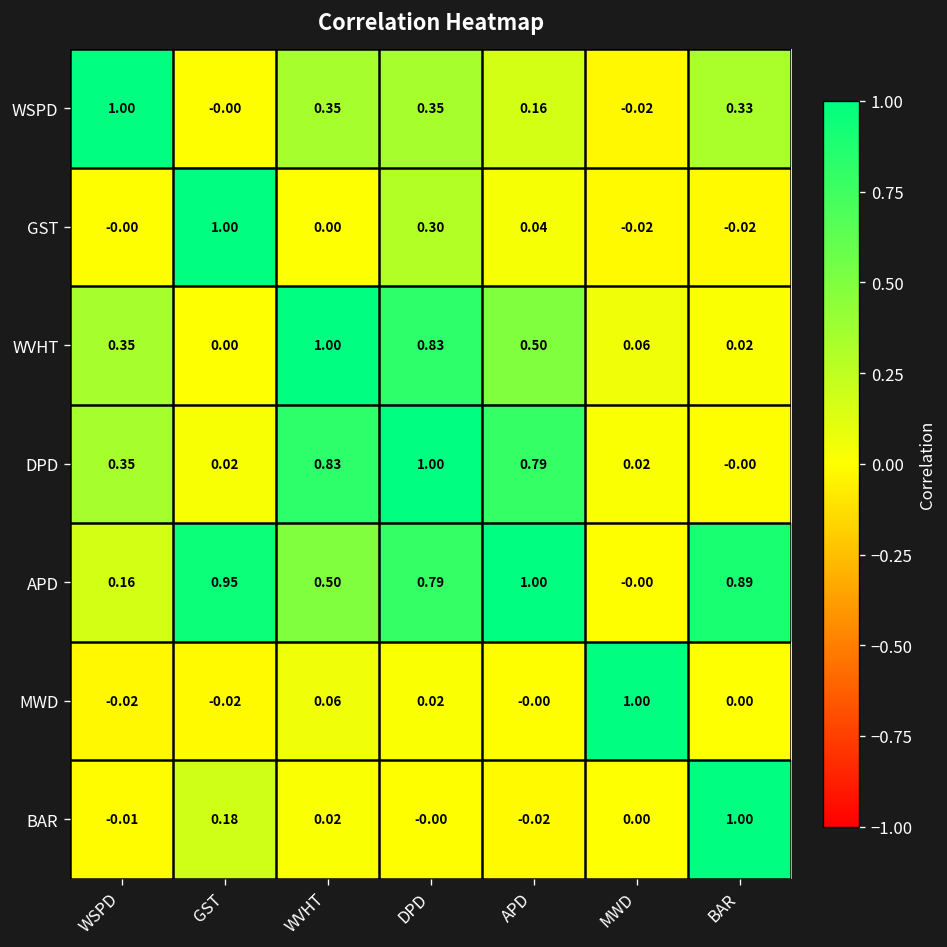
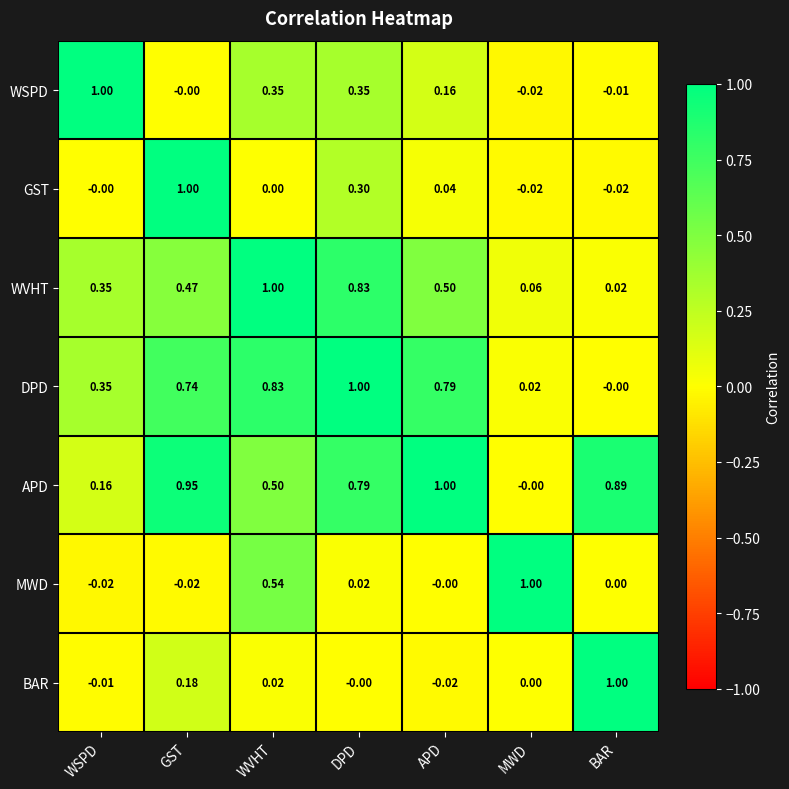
  {
    "WSPD": {
      "WSPD": 1.00,
      "GST": -0.00,
      "WVHT": 0.35,
      "DPD": 0.35,
      "APD": 0.16,
      "MWD": -0.02,
-     "BAR": 0.33
+     "BAR": -0.01
    },
    "GST": {
      "WSPD": -0.00,
      "GST": 1.00,
      "WVHT": 0.00,
      "DPD": 0.30,
      "APD": 0.04,
      "MWD": -0.02,
      "BAR": -0.02
    },
    "WVHT": {
      "WSPD": 0.35,
-     "GST": 0.00,
+     "GST": 0.47,
      "WVHT": 1.00,
      "DPD": 0.83,
      "APD": 0.50,
      "MWD": 0.06,
      "BAR": 0.02
    },
    "DPD": {
      "WSPD": 0.35,
-     "GST": 0.02,
+     "GST": 0.74,
      "WVHT": 0.83,
      "DPD": 1.00,
      "APD": 0.79,
      "MWD": 0.02,
      "BAR": -0.00
    },
    "APD": {
      "WSPD": 0.16,
      "GST": 0.95,
      "WVHT": 0.50,
      "DPD": 0.79,
      "APD": 1.00,
      "MWD": -0.00,
      "BAR": 0.89
    },
    "MWD": {
      "WSPD": -0.02,
      "GST": -0.02,
-     "WVHT": 0.06,
+     "WVHT": 0.54,
      "DPD": 0.02,
      "APD": -0.00,
      "MWD": 1.00,
      "BAR": 0.00
    },
    "BAR": {
      "WSPD": -0.01,
      "GST": 0.18,
      "WVHT": 0.02,
      "DPD": -0.00,
      "APD": -0.02,
      "MWD": 0.00,
      "BAR": 1.00
    }
  }
